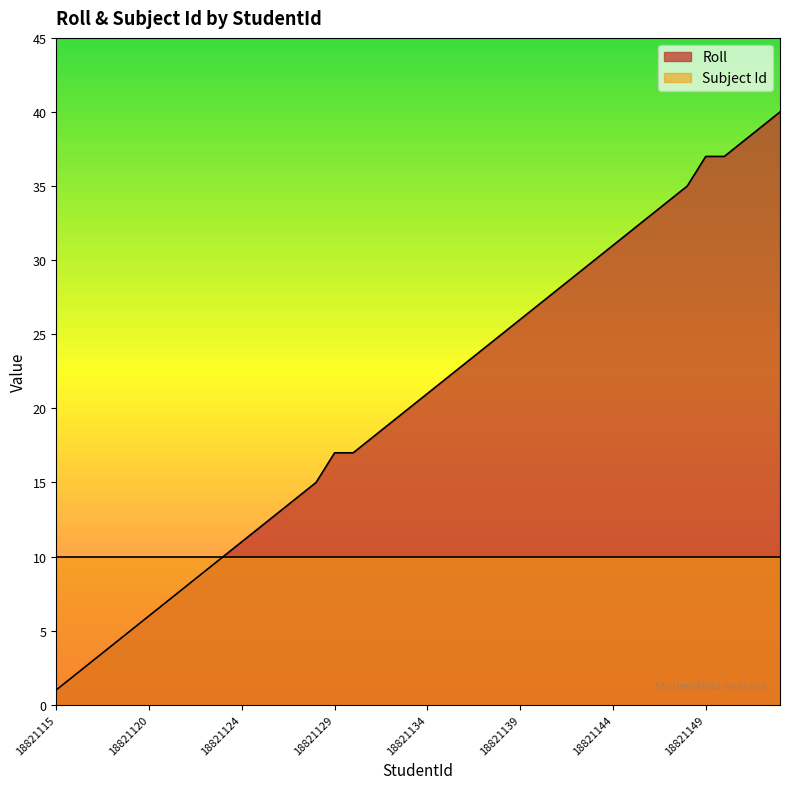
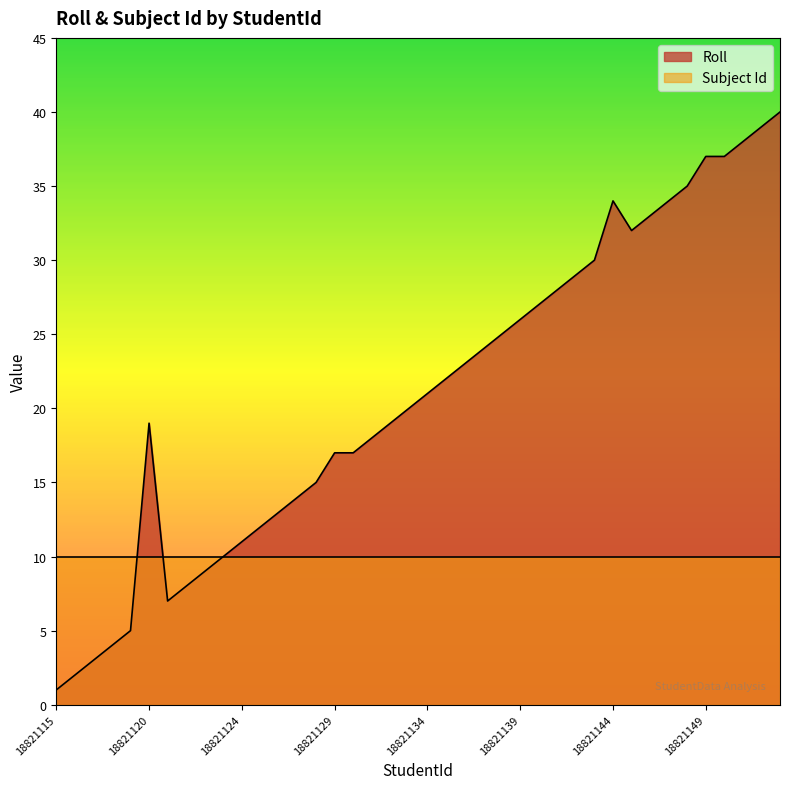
  {
    "Roll": {
      "18821115": 1,
-     "18821120": 6,
+     "18821120": 19,
      "18821124": 11,
      "18821129": 17,
      "18821134": 21,
      "18821139": 26,
-     "18821144": 31,
+     "18821144": 34,
      "18821149": 37
    },
    "Subject Id": {
      "18821115": 10,
      "18821120": 10,
      "18821124": 10,
      "18821129": 10,
      "18821134": 10,
      "18821139": 10,
      "18821144": 10,
      "18821149": 10
    }
  }
